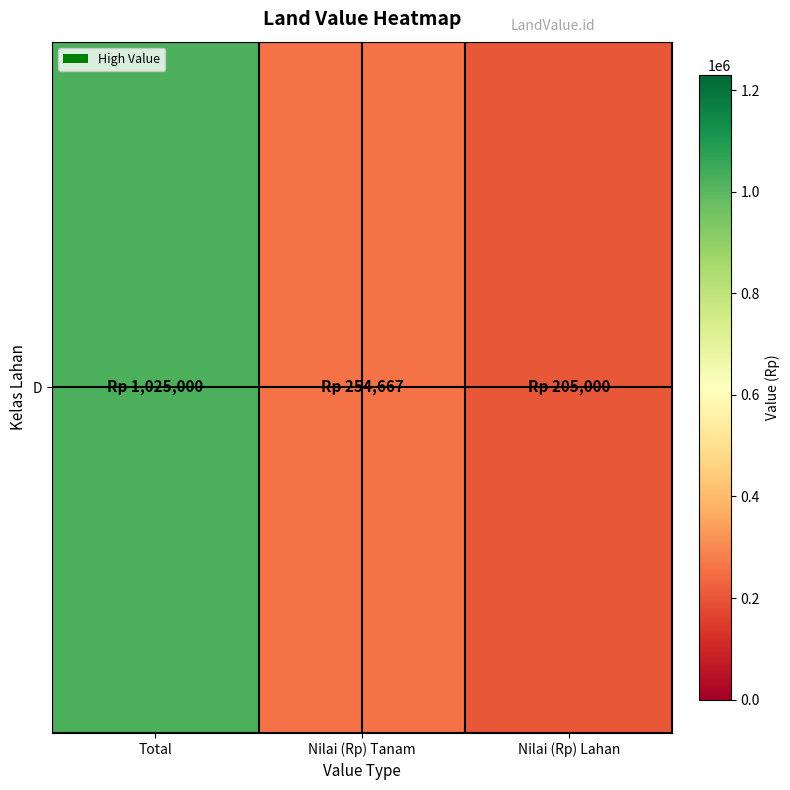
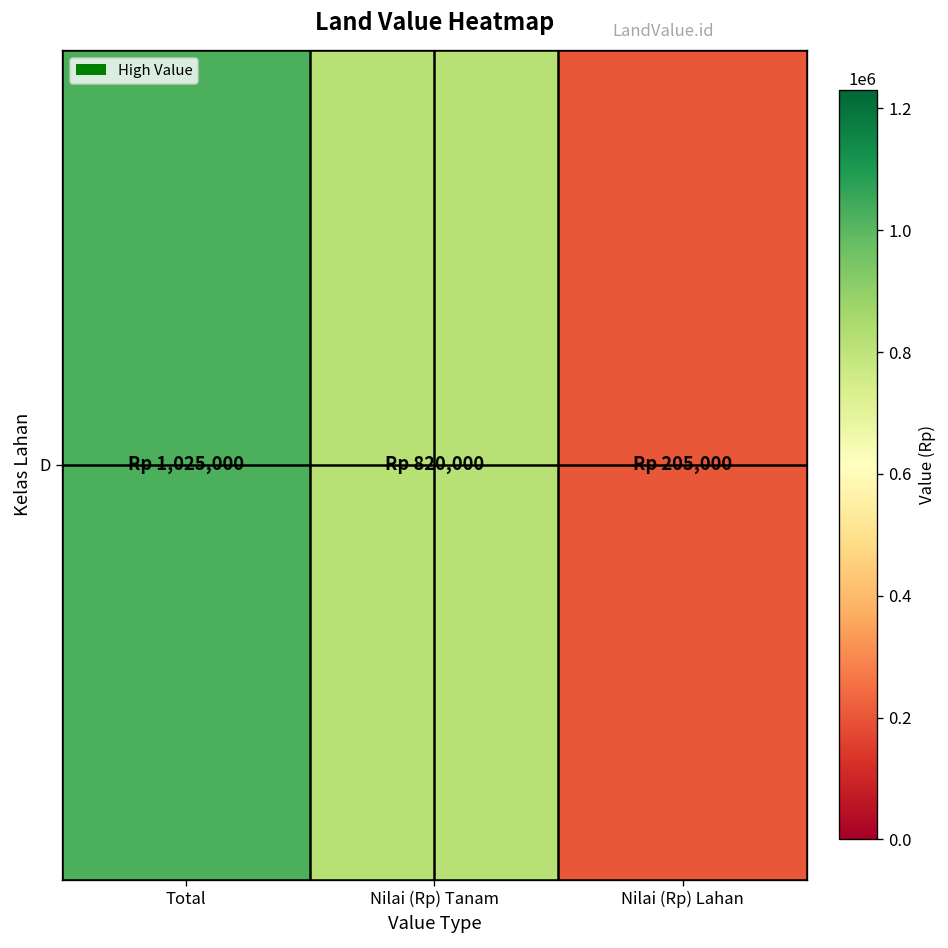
  {
    "D": {
      "Total": "1,025,000",
-     "Nilai (Rp) Tanam": "254,667",
+     "Nilai (Rp) Tanam": "820,000",
      "Nilai (Rp) Lahan": "205,000"
    }
  }
